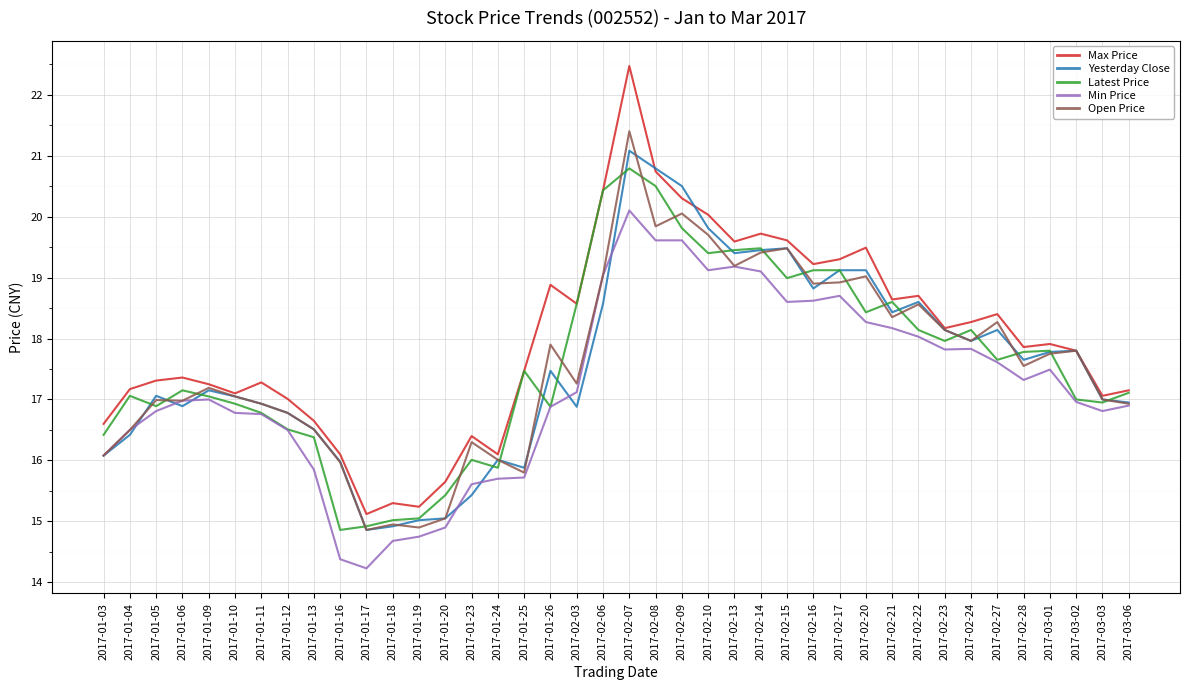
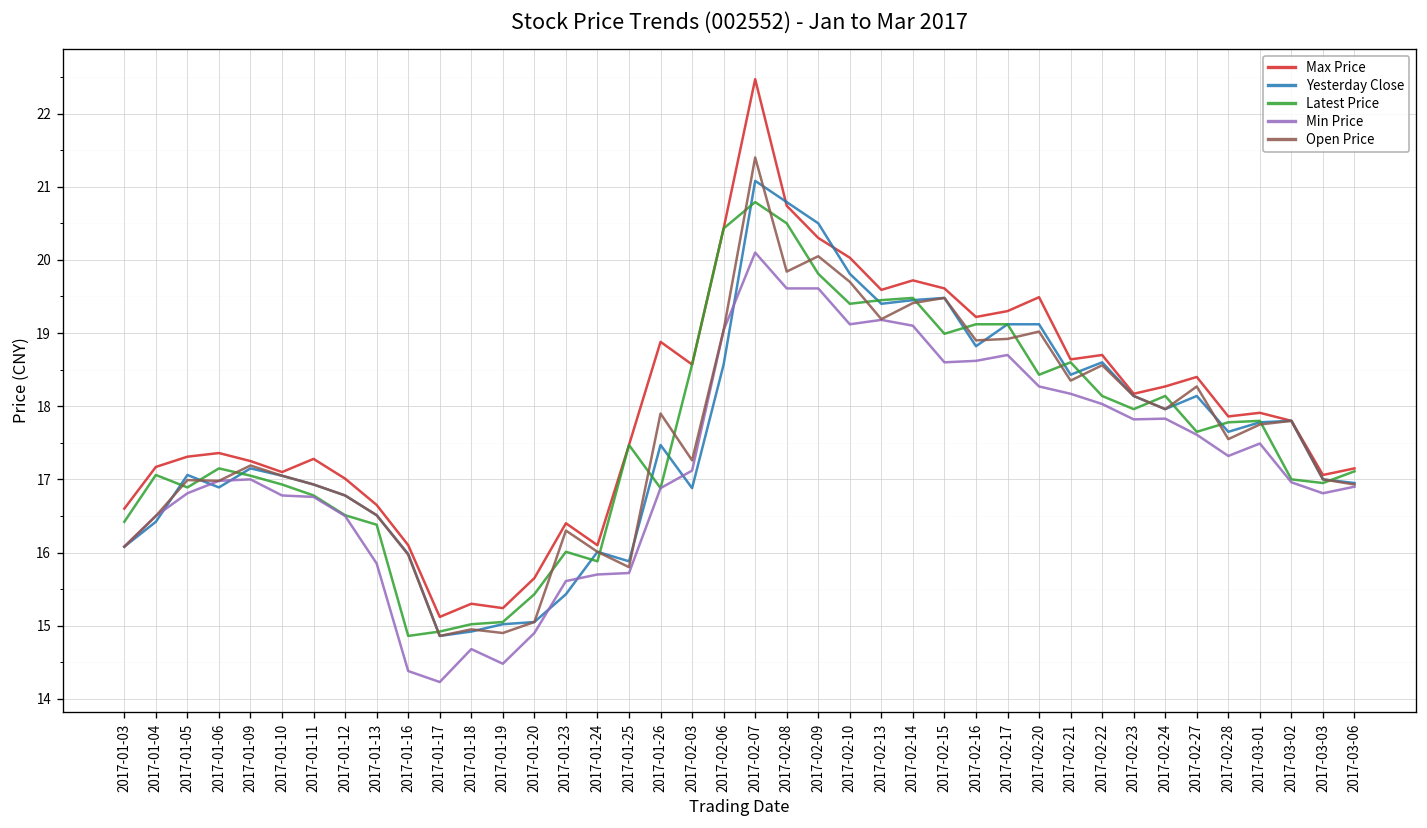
  {
    "Max Price": {
      "2017-01-03": 16.6,
      "2017-01-04": 17.2,
      "2017-01-05": 17.3,
      "2017-01-06": 17.4,
      "2017-01-09": 17.3,
      "2017-01-10": 17.1,
      "2017-01-11": 17.3,
      "2017-01-12": 17.0,
      "2017-01-13": 16.7,
      "2017-01-16": 16.1,
      "2017-01-17": 15.1,
      "2017-01-18": 15.3,
      "2017-01-19": 15.2,
      "2017-01-20": 15.7,
      "2017-01-23": 16.4,
      "2017-01-24": 16.1,
      "2017-01-26": 18.9,
      "2017-02-07": 22.5,
      "2017-02-08": 20.7,
      "2017-02-09": 20.3,
      "2017-02-10": 20.0,
      "2017-02-13": 19.6,
      "2017-02-14": 19.7,
      "2017-02-15": 19.6,
      "2017-02-16": 19.2,
      "2017-02-17": 19.3,
      "2017-02-20": 19.5,
      "2017-02-22": 18.7,
      "2017-02-24": 18.3,
      "2017-02-27": 18.4,
      "2017-02-28": 17.9,
      "2017-03-01": 17.9,
      "2017-03-03": 17.1
    },
    "Yesterday Close": {
      "2017-01-04": 16.4,
      "2017-01-05": 17.1,
      "2017-01-06": 16.9,
      "2017-01-23": 15.4,
      "2017-01-25": 15.9,
      "2017-01-26": 17.5,
      "2017-02-03": 16.9,
      "2017-02-06": 18.6,
      "2017-02-07": 21.1,
      "2017-02-08": 20.8,
      "2017-02-09": 20.5,
      "2017-02-10": 19.8,
      "2017-02-13": 19.4,
      "2017-02-16": 18.8,
      "2017-02-20": 19.1,
      "2017-02-21": 18.4,
      "2017-02-27": 18.1,
      "2017-02-28": 17.7
    },
    "Latest Price": {
      "2017-01-03": 16.4,
      "2017-01-04": 17.1,
      "2017-01-05": 16.9,
      "2017-01-06": 17.2,
      "2017-01-09": 17.1,
      "2017-01-10": 16.9,
      "2017-01-13": 16.4,
      "2017-01-16": 14.9,
      "2017-01-17": 14.9,
      "2017-01-18": 15.0,
      "2017-01-20": 15.4,
      "2017-01-23": 16.0,
      "2017-01-24": 15.9,
      "2017-02-07": 20.8,
      "2017-02-08": 20.5,
      "2017-02-09": 19.8,
      "2017-02-10": 19.4,
      "2017-02-13": 19.5,
      "2017-02-15": 19.0,
      "2017-02-16": 19.1,
      "2017-02-20": 18.4,
      "2017-02-22": 18.1,
      "2017-02-23": 18.0,
      "2017-02-24": 18.1,
      "2017-02-28": 17.8,
      "2017-03-03": 17.0
    },
    "Min Price": {
      "2017-01-05": 16.8,
      "2017-01-09": 17.0,
      "2017-01-10": 16.8,
      "2017-01-13": 15.9,
      "2017-01-16": 14.4,
      "2017-01-17": 14.2,
      "2017-01-18": 14.7,
-     "2017-01-19": 14.8,
+     "2017-01-19": 14.5,
      "2017-01-20": 14.9,
      "2017-01-23": 15.6,
      "2017-01-24": 15.7,
      "2017-01-25": 15.7,
      "2017-02-03": 17.1,
      "2017-02-07": 20.1,
      "2017-02-08": 19.6,
      "2017-02-09": 19.6,
      "2017-02-10": 19.1,
      "2017-02-14": 19.1,
      "2017-02-15": 18.6,
      "2017-02-16": 18.6,
      "2017-02-17": 18.7,
      "2017-02-20": 18.3,
      "2017-02-21": 18.2,
      "2017-02-22": 18.0,
      "2017-02-23": 17.8,
      "2017-02-24": 17.8,
      "2017-02-28": 17.3,
      "2017-03-01": 17.5,
      "2017-03-03": 16.8
    },
    "Open Price": {
      "2017-01-05": 17.0,
      "2017-01-19": 14.9,
      "2017-01-23": 16.3,
      "2017-01-25": 15.8,
      "2017-01-26": 17.9,
      "2017-02-03": 17.3,
      "2017-02-07": 21.4,
      "2017-02-08": 19.8,
      "2017-02-09": 20.1,
      "2017-02-10": 19.7,
      "2017-02-16": 18.9,
      "2017-02-17": 18.9,
      "2017-02-20": 19.0,
      "2017-02-21": 18.4,
      "2017-02-27": 18.3,
      "2017-02-28": 17.6
    }
  }
